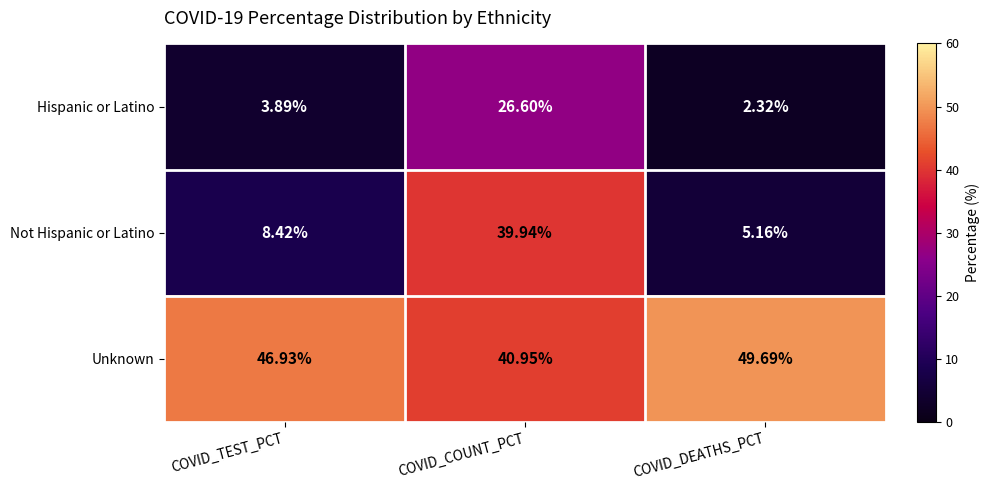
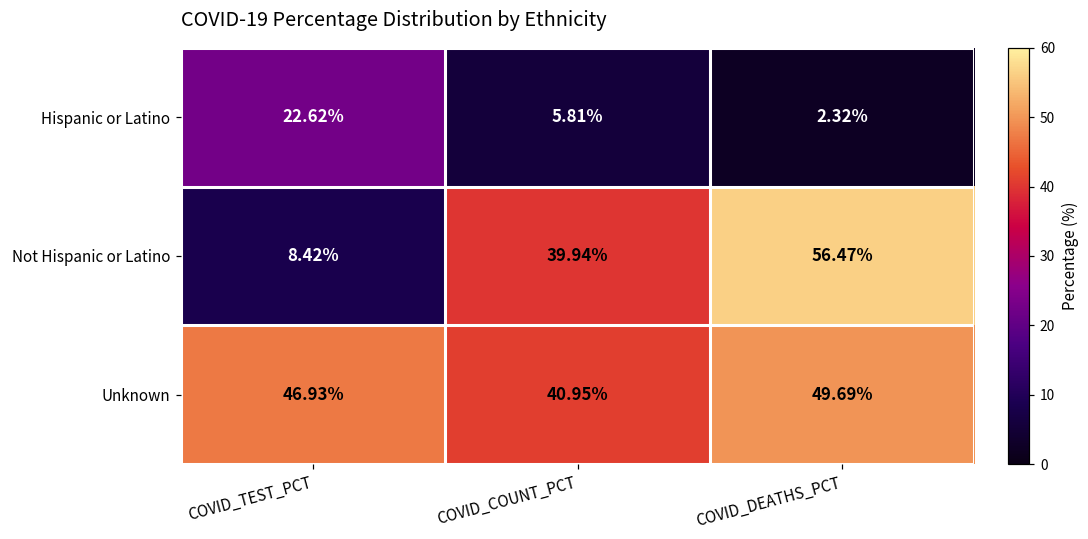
  {
    "Hispanic or Latino": {
-     "COVID_TEST_PCT": "3.89%",
-     "COVID_COUNT_PCT": "26.60%",
+     "COVID_TEST_PCT": "22.62%",
+     "COVID_COUNT_PCT": "5.81%",
      "COVID_DEATHS_PCT": "2.32%"
    },
    "Not Hispanic or Latino": {
      "COVID_TEST_PCT": "8.42%",
      "COVID_COUNT_PCT": "39.94%",
-     "COVID_DEATHS_PCT": "5.16%"
+     "COVID_DEATHS_PCT": "56.47%"
    },
    "Unknown": {
      "COVID_TEST_PCT": "46.93%",
      "COVID_COUNT_PCT": "40.95%",
      "COVID_DEATHS_PCT": "49.69%"
    }
  }
